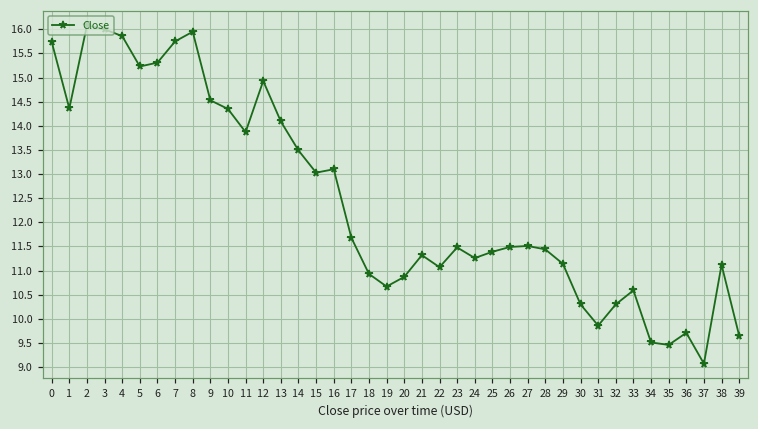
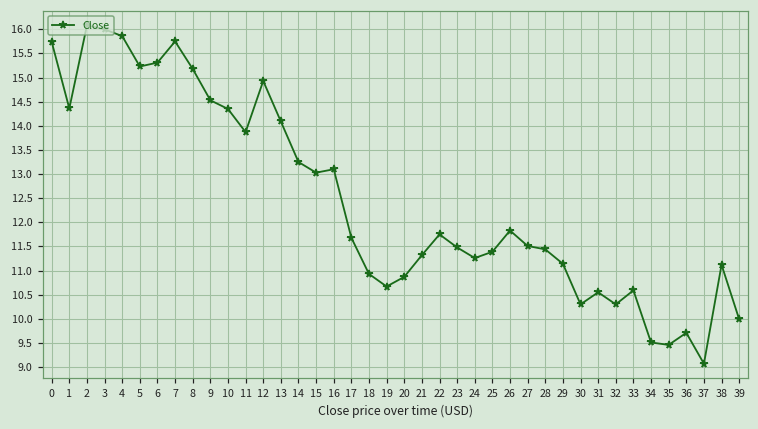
  {
    "0": 15.7,
    "1": 14.4,
    "4": 15.9,
    "5": 15.2,
    "6": 15.3,
    "7": 15.8,
-   "8": 16.0,
+   "8": 15.2,
    "9": 14.5,
    "10": 14.4,
    "11": 13.9,
    "12": 14.9,
    "13": 14.1,
-   "14": 13.5,
+   "14": 13.3,
    "15": 13.0,
    "16": 13.1,
    "17": 11.7,
    "18": 10.9,
    "19": 10.7,
    "20": 10.9,
    "21": 11.3,
-   "22": 11.1,
+   "22": 11.8,
    "23": 11.5,
    "24": 11.3,
    "25": 11.4,
-   "26": 11.5,
+   "26": 11.8,
    "27": 11.5,
    "28": 11.4,
    "29": 11.1,
    "30": 10.3,
-   "31": 9.9,
+   "31": 10.6,
    "32": 10.3,
    "33": 10.6,
    "34": 9.5,
    "35": 9.5,
    "36": 9.7,
    "37": 9.1,
    "38": 11.1,
-   "39": 9.7
+   "39": 10.0
  }
